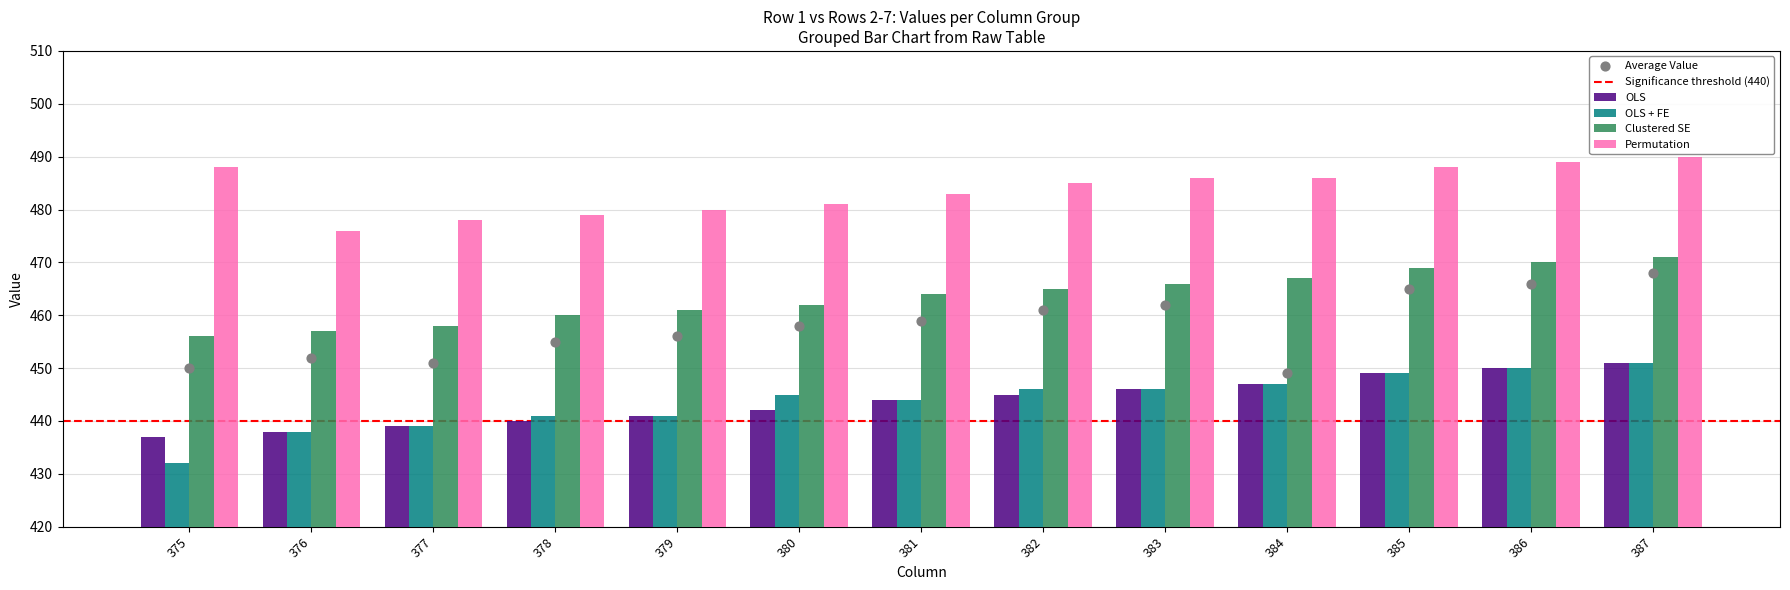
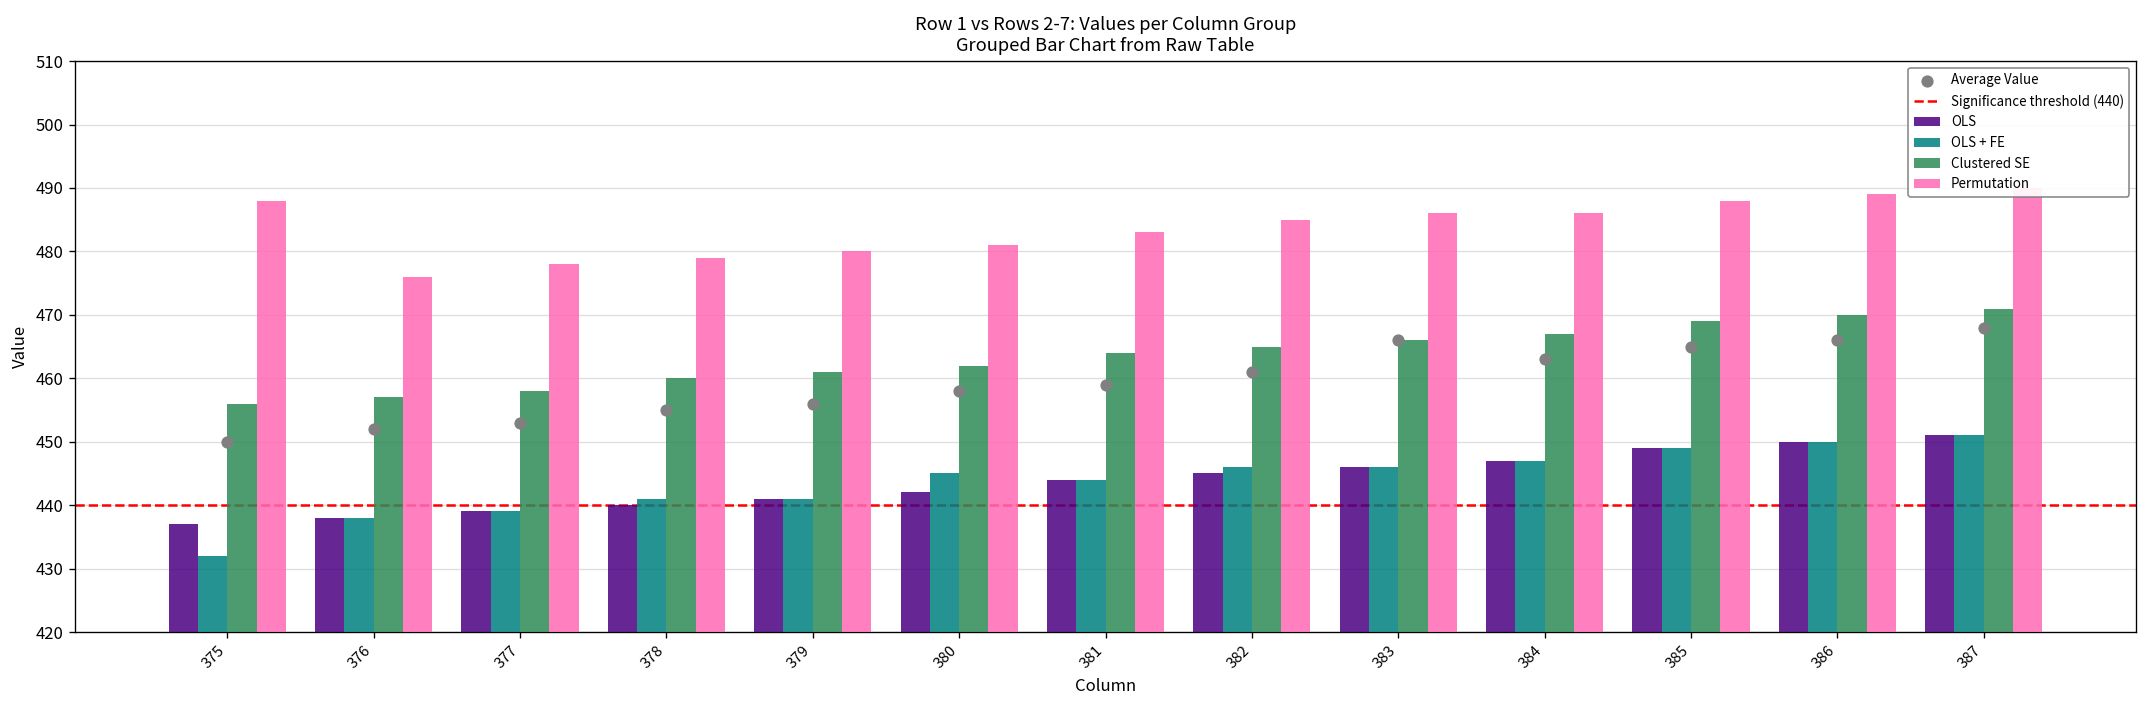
  {
    "OLS": {
      "375": 437,
      "376": 438,
      "377": 439,
      "378": 440,
      "379": 441,
      "380": 442,
      "381": 444,
      "382": 445,
      "383": 446,
      "384": 447,
      "385": 449,
      "386": 450,
      "387": 451
    },
    "Average Value": {
-     "377": 451,
-     "383": 462,
-     "384": 449
+     "377": 453,
+     "383": 466,
+     "384": 463
    },
    "OLS + FE": {
      "375": 432,
      "376": 438,
      "377": 439,
      "378": 441,
      "379": 441,
      "380": 445,
      "381": 444,
      "382": 446,
      "383": 446,
      "384": 447,
      "385": 449,
      "386": 450,
      "387": 451
    },
    "Clustered SE": {
      "375": 456,
      "376": 457,
      "377": 458,
      "378": 460,
      "379": 461,
      "380": 462,
      "381": 464,
      "382": 465,
      "383": 466,
      "384": 467,
      "385": 469,
      "386": 470,
      "387": 471
    },
    "Permutation": {
      "375": 488,
      "376": 476,
      "377": 478,
      "378": 479,
      "379": 480,
      "380": 481,
      "381": 483,
      "382": 485,
      "383": 486,
      "384": 486,
      "385": 488,
      "386": 489,
      "387": 490
    }
  }
